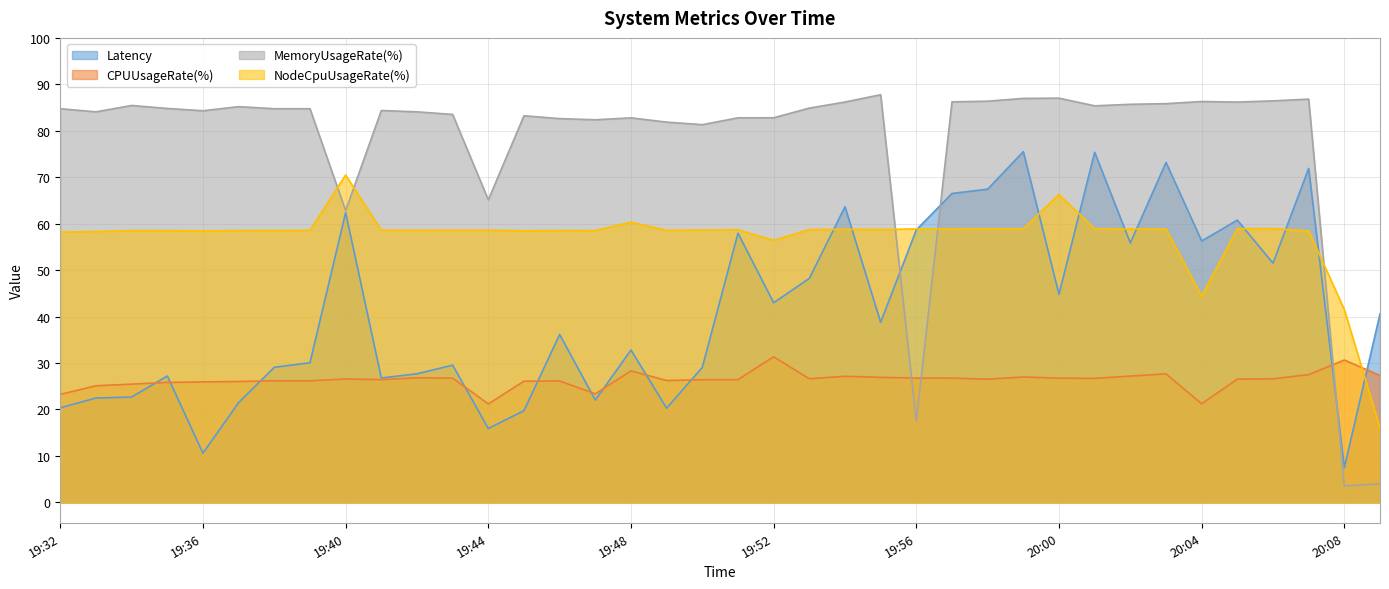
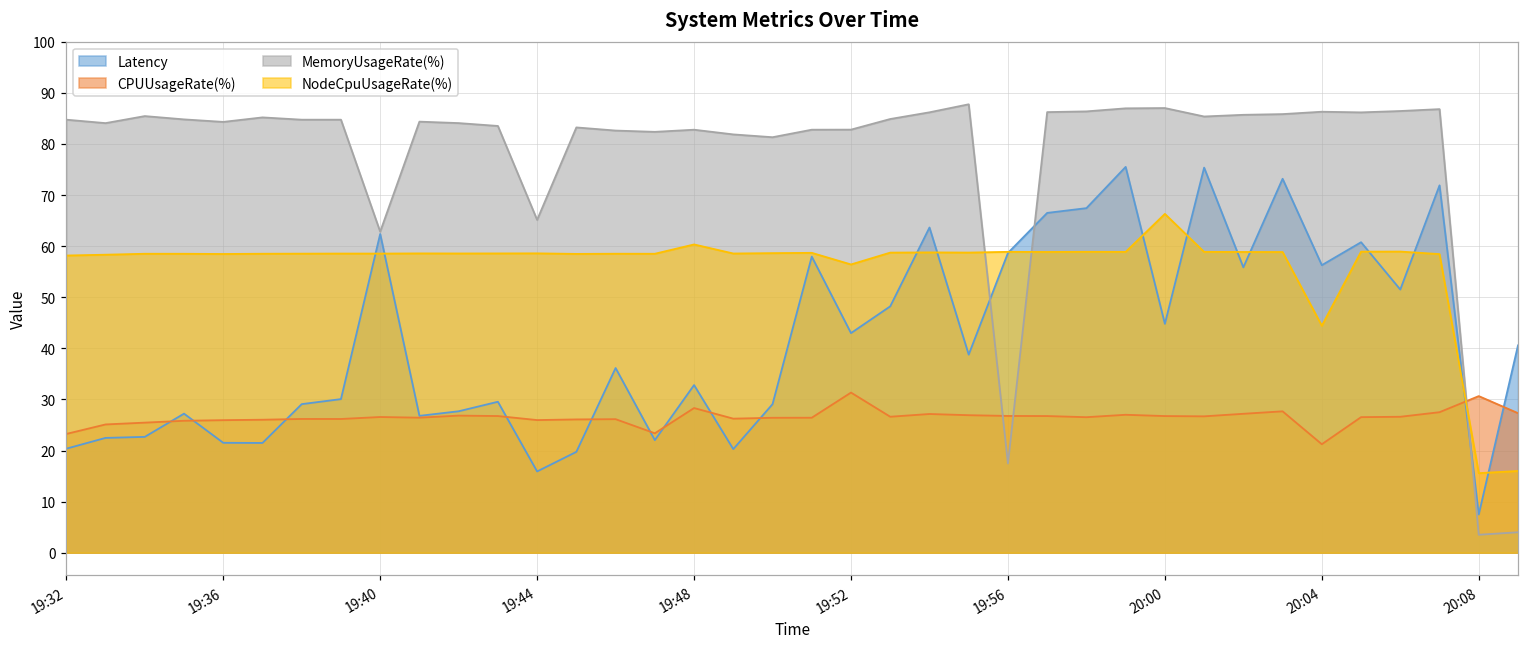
  {
    "Latency": {
      "19:32": 20,
-     "19:36": 11,
+     "19:36": 22,
      "19:44": 16,
      "19:48": 33,
      "19:52": 43,
      "20:00": 45,
      "20:04": 56,
      "20:08": 7
    },
    "CPUUsageRate(%)": {
      "19:32": 23,
      "19:36": 26,
      "19:40": 27,
-     "19:44": 21,
+     "19:44": 26,
      "19:48": 28,
      "19:52": 31,
      "19:56": 27,
      "20:00": 27,
      "20:04": 21,
      "20:08": 31
    },
    "MemoryUsageRate(%)": {
      "19:32": 85,
      "19:36": 84,
      "19:44": 65,
      "19:48": 83,
      "19:52": 83,
      "19:56": 17,
      "20:00": 87,
      "20:04": 86,
      "20:08": 4
    },
    "NodeCpuUsageRate(%)": {
      "19:32": 58,
      "19:36": 58,
-     "19:40": 70,
+     "19:40": 59,
      "19:44": 59,
      "19:48": 60,
      "19:52": 56,
      "20:00": 66,
      "20:04": 44,
-     "20:08": 42
+     "20:08": 16
    }
  }
